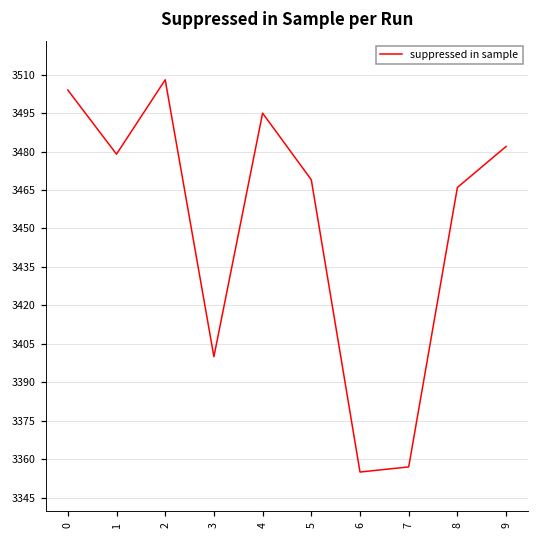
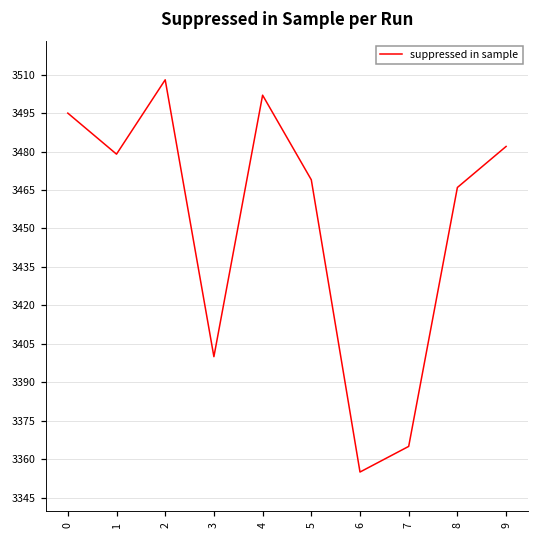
  {
-   "0": 3504,
+   "0": 3495,
    "1": 3479,
    "2": 3508,
    "3": 3400,
-   "4": 3495,
+   "4": 3502,
    "5": 3469,
    "6": 3355,
-   "7": 3357,
+   "7": 3365,
    "8": 3466,
    "9": 3482
  }
